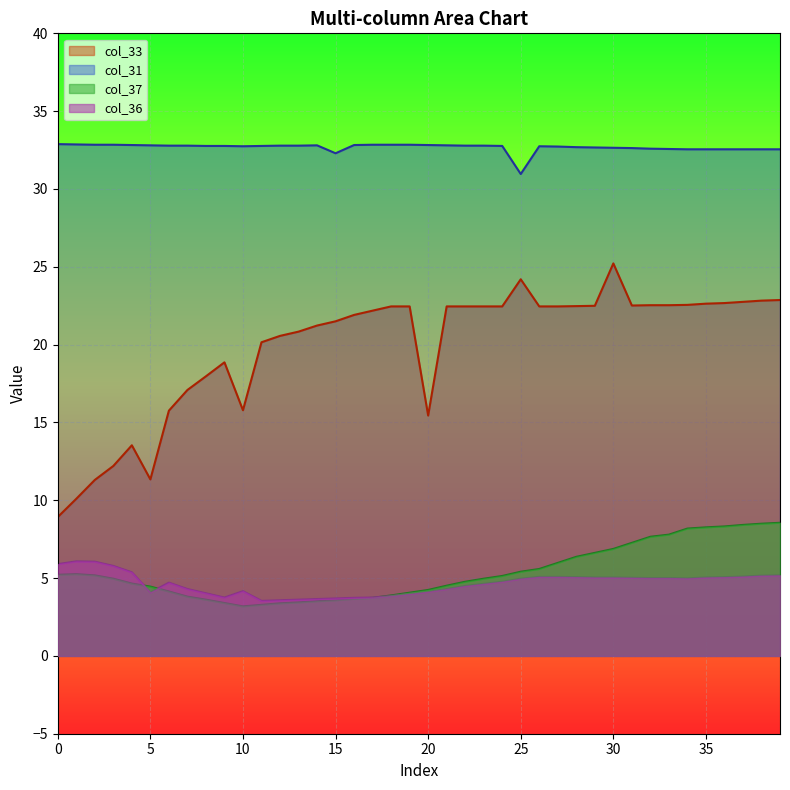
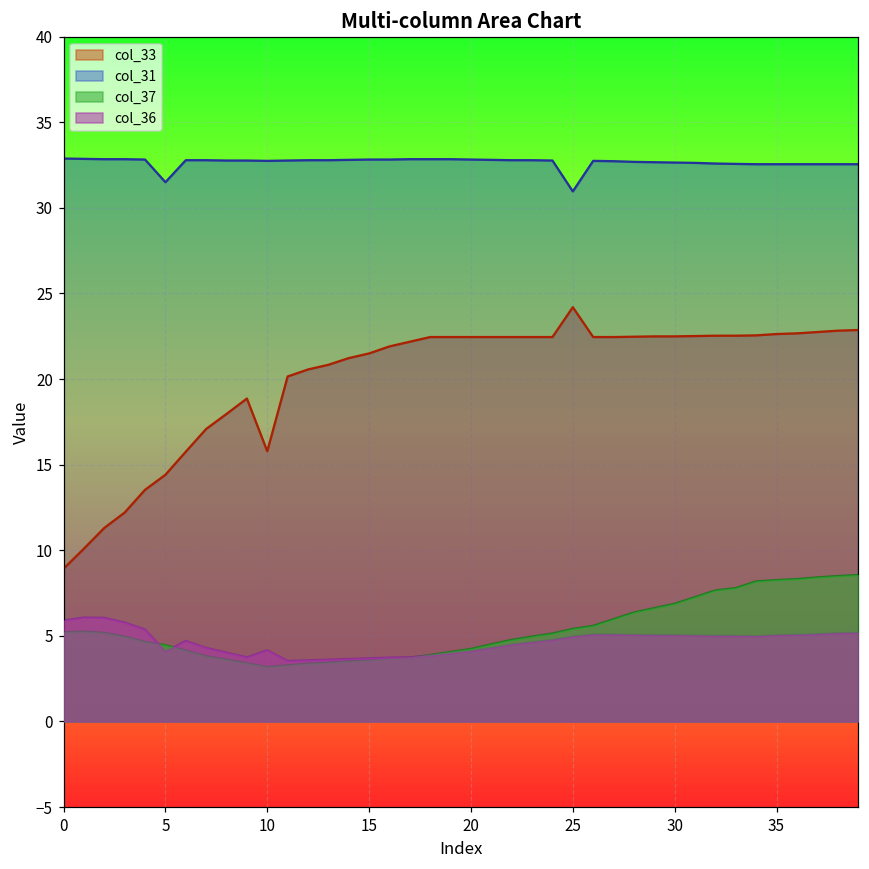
  {
    "col_33": {
      "0": 8.9,
-     "5": 11.3,
+     "5": 14.4,
      "10": 15.8,
      "15": 21.5,
-     "20": 15.4,
+     "20": 22.5,
      "25": 24.2,
-     "30": 25.2,
+     "30": 22.5,
      "35": 22.6
    },
    "col_31": {
      "0": 32.9,
-     "5": 32.8,
+     "5": 31.5,
      "10": 32.7,
-     "15": 32.3,
+     "15": 32.8,
      "20": 32.8,
      "25": 31.0,
      "30": 32.6,
      "35": 32.6
    },
    "col_37": {
      "0": 5.2,
      "5": 4.5,
      "10": 3.2,
      "25": 5.4,
      "30": 6.9,
      "35": 8.3
    },
    "col_36": {
      "0": 5.9,
      "5": 4.1,
      "10": 4.2,
      "25": 5.0,
      "30": 5.0,
      "35": 5.0
    }
  }
